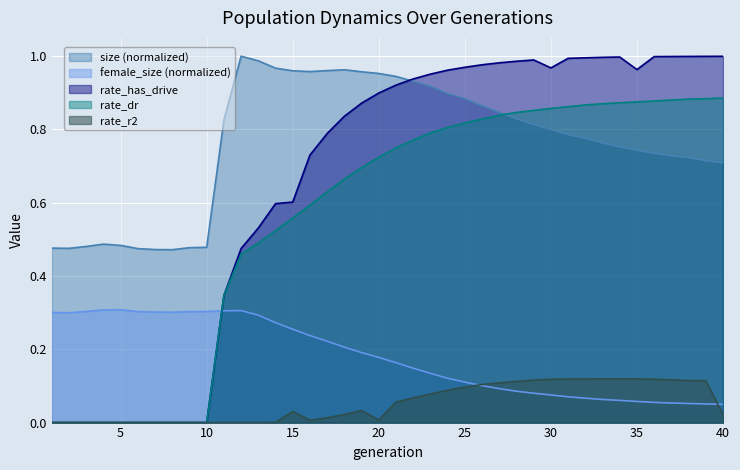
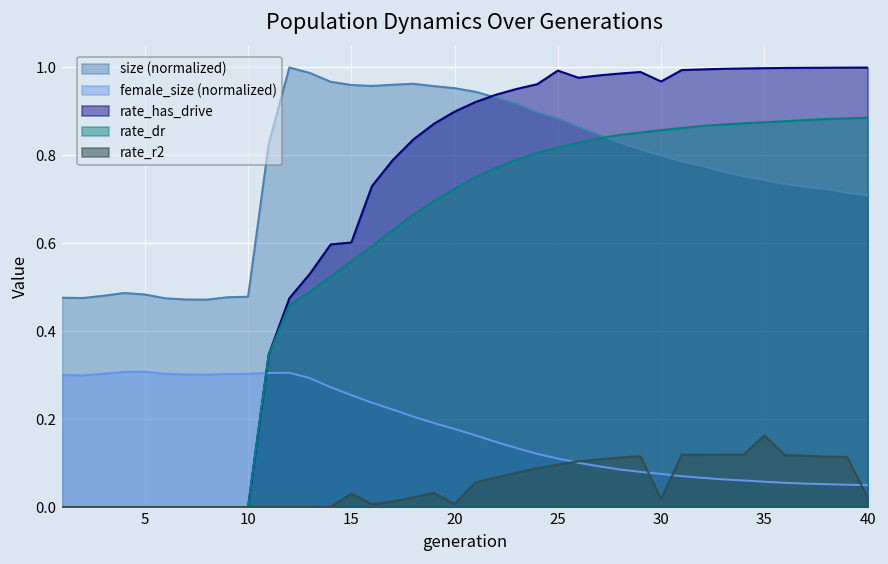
  {
    "rate_has_drive": {
      "15": 0.60,
      "20": 0.90,
-     "25": 0.97,
+     "25": 0.99,
      "30": 0.97,
-     "35": 0.96,
+     "35": 1.00,
      "40": 1.00
    },
    "rate_r2": {
      "15": 0.03,
      "20": 0.01,
      "25": 0.10,
-     "30": 0.12,
-     "35": 0.12,
+     "30": 0.02,
+     "35": 0.16,
      "40": 0.02
    }
  }
